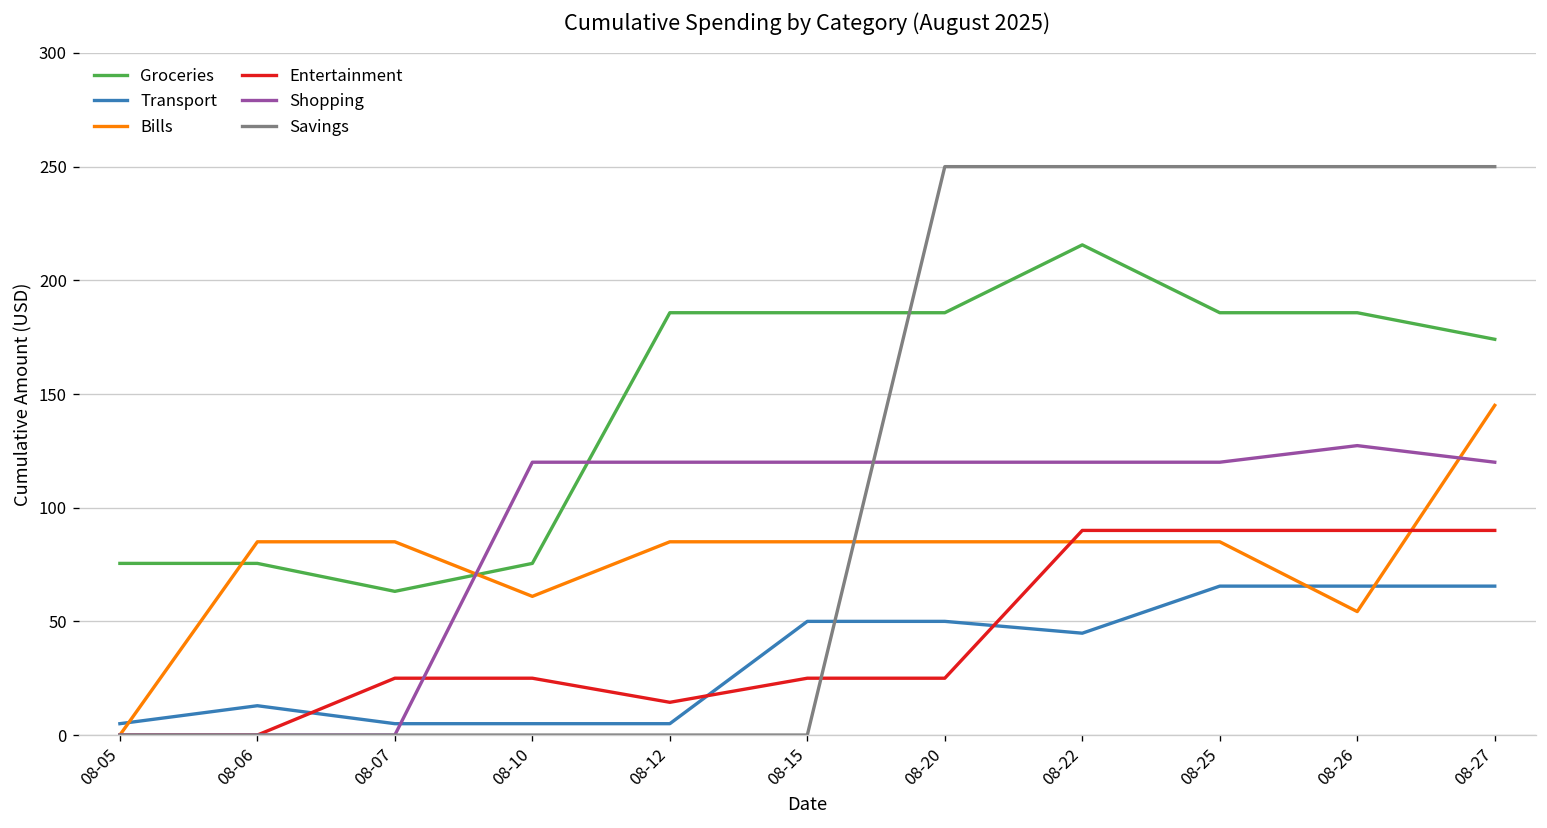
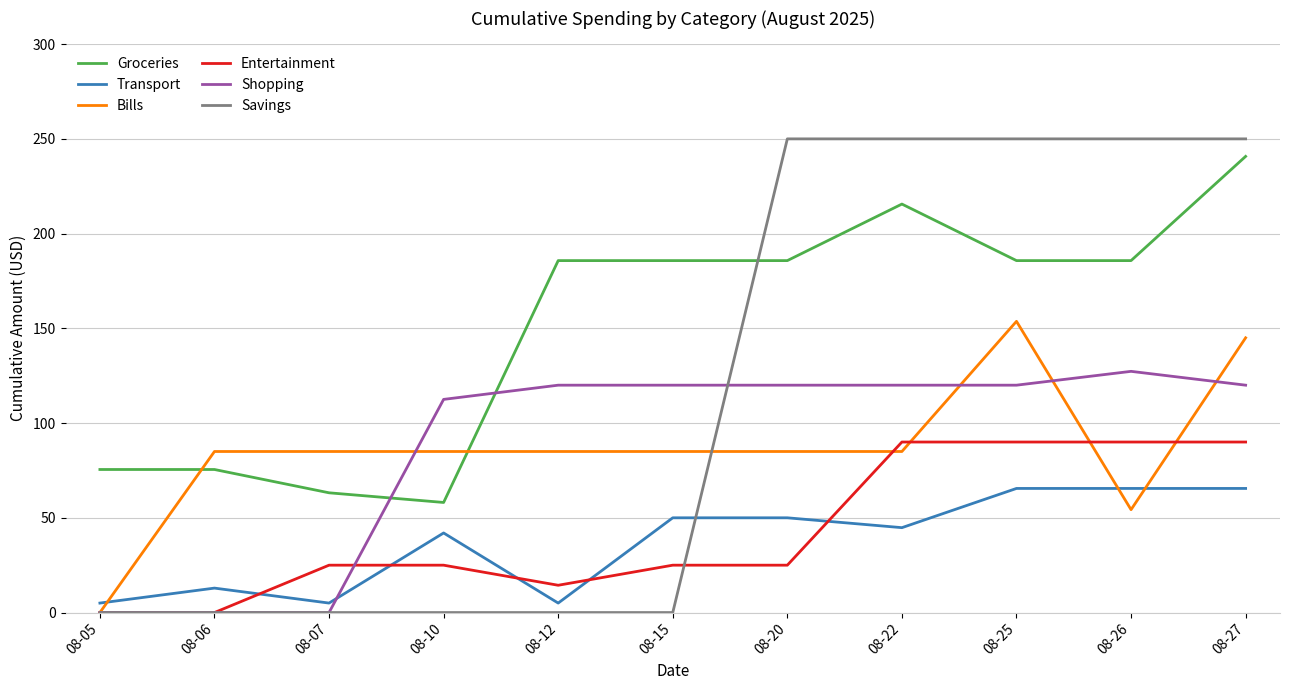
  {
    "Groceries": {
      "08-05": 76,
      "08-06": 76,
      "08-07": 63,
-     "08-10": 76,
+     "08-10": 58,
      "08-12": 186,
      "08-15": 186,
      "08-20": 186,
      "08-22": 216,
      "08-25": 186,
      "08-26": 186,
-     "08-27": 174
+     "08-27": 241
    },
    "Transport": {
      "08-05": 5,
      "08-06": 13,
      "08-07": 5,
-     "08-10": 5,
+     "08-10": 42,
      "08-12": 5,
      "08-15": 50,
      "08-20": 50,
      "08-22": 45,
      "08-25": 66,
      "08-26": 66,
      "08-27": 66
    },
    "Bills": {
      "08-06": 85,
      "08-07": 85,
-     "08-10": 61,
+     "08-10": 85,
      "08-12": 85,
      "08-15": 85,
      "08-20": 85,
      "08-22": 85,
-     "08-25": 85,
+     "08-25": 154,
      "08-26": 54,
      "08-27": 145
    },
    "Entertainment": {
      "08-07": 25,
      "08-10": 25,
      "08-12": 14,
      "08-15": 25,
      "08-20": 25,
      "08-22": 90,
      "08-25": 90,
      "08-26": 90,
      "08-27": 90
    },
    "Shopping": {
-     "08-10": 120,
+     "08-10": 113,
      "08-12": 120,
      "08-15": 120,
      "08-20": 120,
      "08-22": 120,
      "08-25": 120,
      "08-26": 127,
      "08-27": 120
    },
    "Savings": {
      "08-10": 0,
      "08-12": 0,
      "08-15": 0,
      "08-20": 250,
      "08-22": 250,
      "08-25": 250,
      "08-26": 250,
      "08-27": 250
    }
  }
